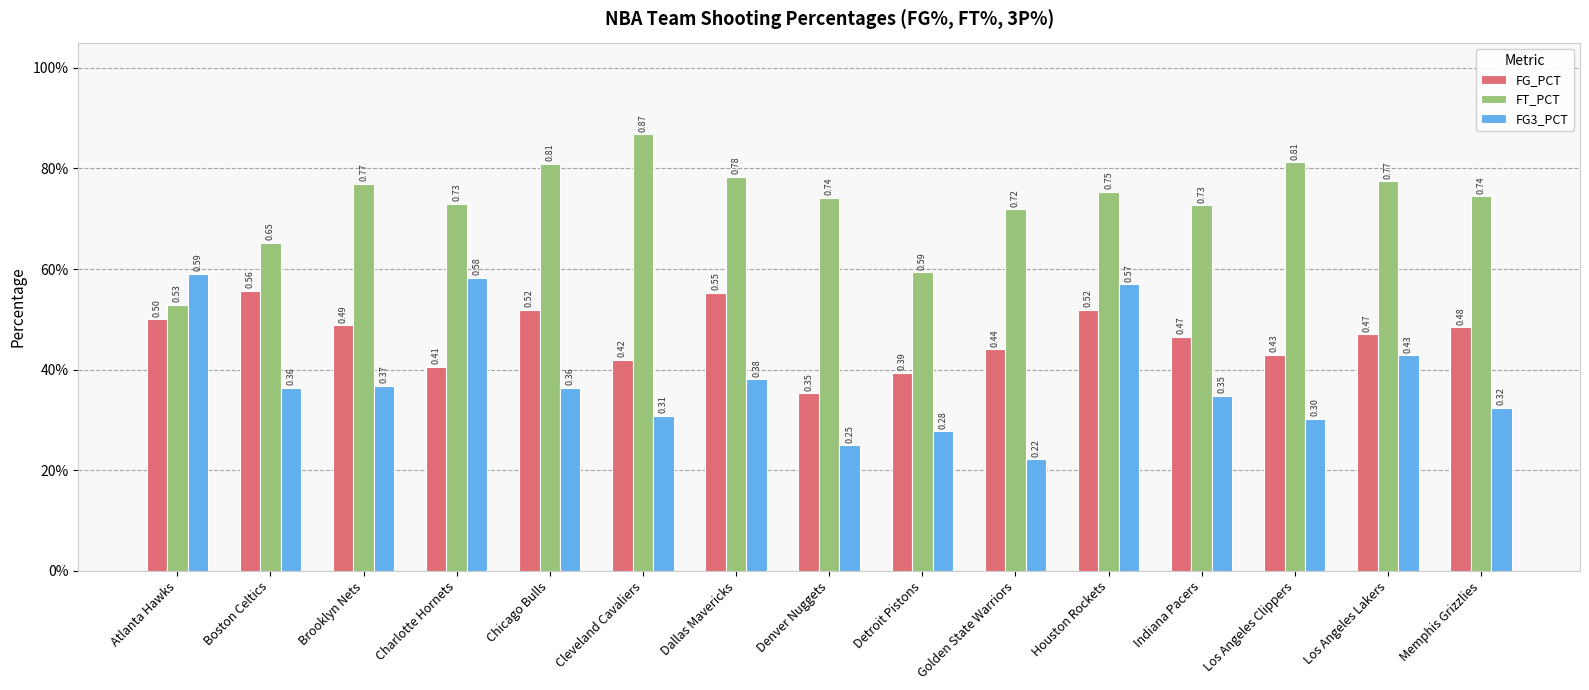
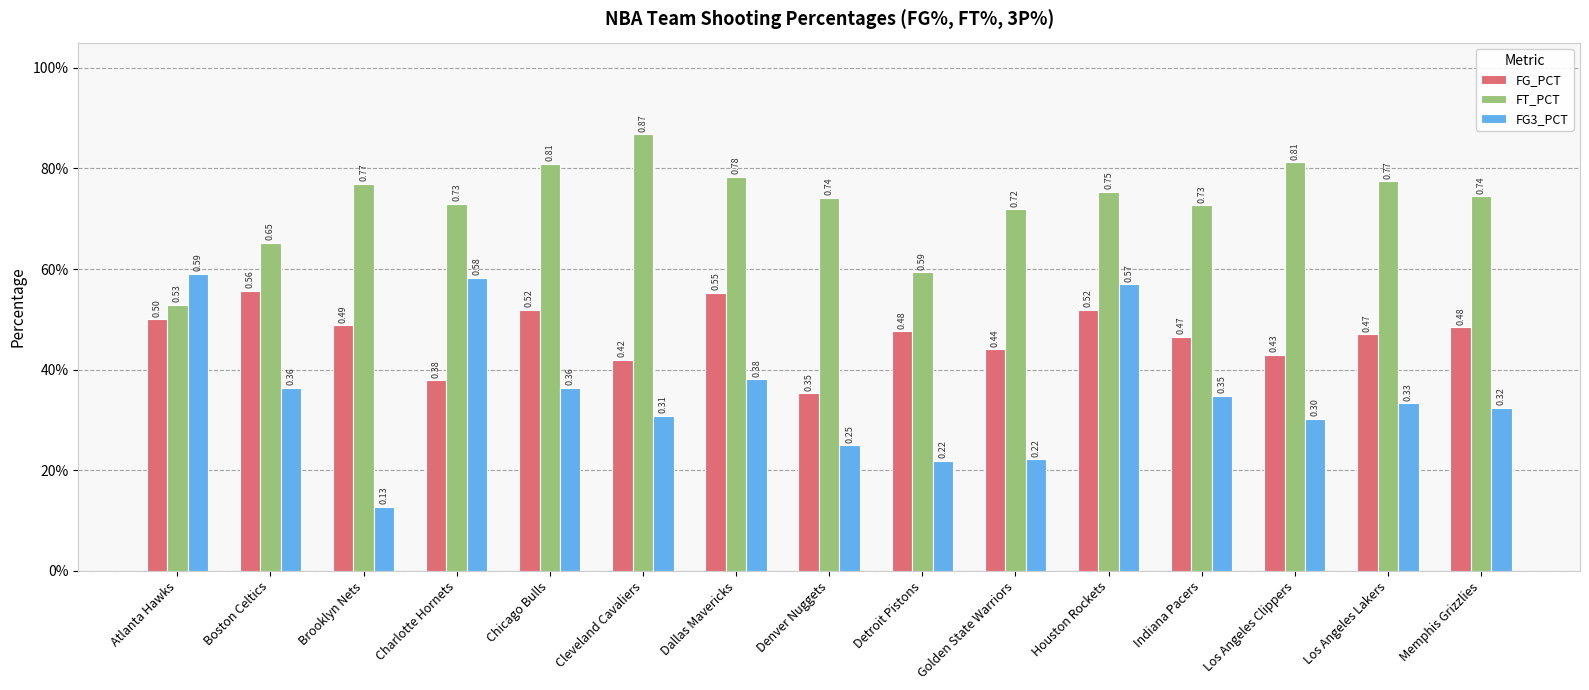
  {
    "FG_PCT": {
      "Atlanta Hawks": 0.50,
      "Boston Celtics": 0.56,
      "Brooklyn Nets": 0.49,
-     "Charlotte Hornets": 0.41,
+     "Charlotte Hornets": 0.38,
      "Chicago Bulls": 0.52,
      "Cleveland Cavaliers": 0.42,
      "Dallas Mavericks": 0.55,
      "Denver Nuggets": 0.35,
-     "Detroit Pistons": 0.39,
+     "Detroit Pistons": 0.48,
      "Golden State Warriors": 0.44,
      "Houston Rockets": 0.52,
      "Indiana Pacers": 0.47,
      "Los Angeles Clippers": 0.43,
      "Los Angeles Lakers": 0.47,
      "Memphis Grizzlies": 0.48
    },
    "FT_PCT": {
      "Atlanta Hawks": 0.53,
      "Boston Celtics": 0.65,
      "Brooklyn Nets": 0.77,
      "Charlotte Hornets": 0.73,
      "Chicago Bulls": 0.81,
      "Cleveland Cavaliers": 0.87,
      "Dallas Mavericks": 0.78,
      "Denver Nuggets": 0.74,
      "Detroit Pistons": 0.59,
      "Golden State Warriors": 0.72,
      "Houston Rockets": 0.75,
      "Indiana Pacers": 0.73,
      "Los Angeles Clippers": 0.81,
      "Los Angeles Lakers": 0.77,
      "Memphis Grizzlies": 0.74
    },
    "FG3_PCT": {
      "Atlanta Hawks": 0.59,
      "Boston Celtics": 0.36,
-     "Brooklyn Nets": 0.37,
+     "Brooklyn Nets": 0.13,
      "Charlotte Hornets": 0.58,
      "Chicago Bulls": 0.36,
      "Cleveland Cavaliers": 0.31,
      "Dallas Mavericks": 0.38,
      "Denver Nuggets": 0.25,
-     "Detroit Pistons": 0.28,
+     "Detroit Pistons": 0.22,
      "Golden State Warriors": 0.22,
      "Houston Rockets": 0.57,
      "Indiana Pacers": 0.35,
      "Los Angeles Clippers": 0.30,
-     "Los Angeles Lakers": 0.43,
+     "Los Angeles Lakers": 0.33,
      "Memphis Grizzlies": 0.32
    }
  }
